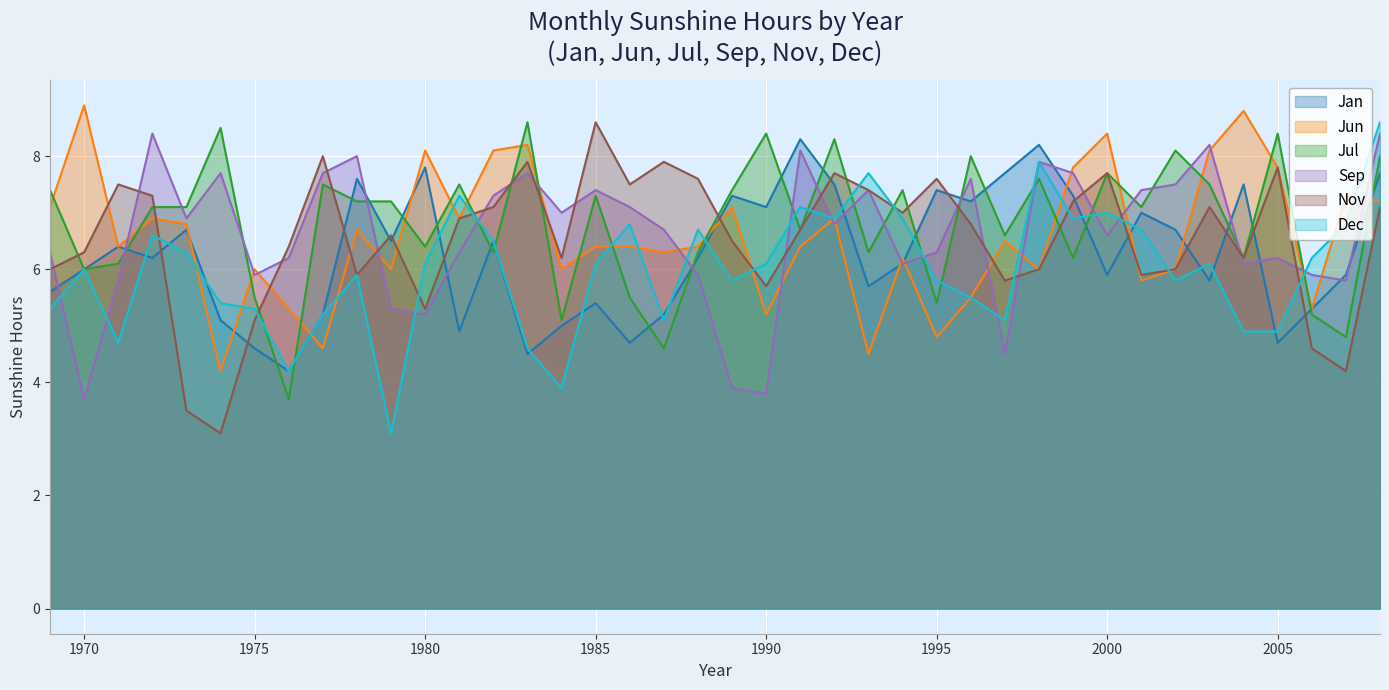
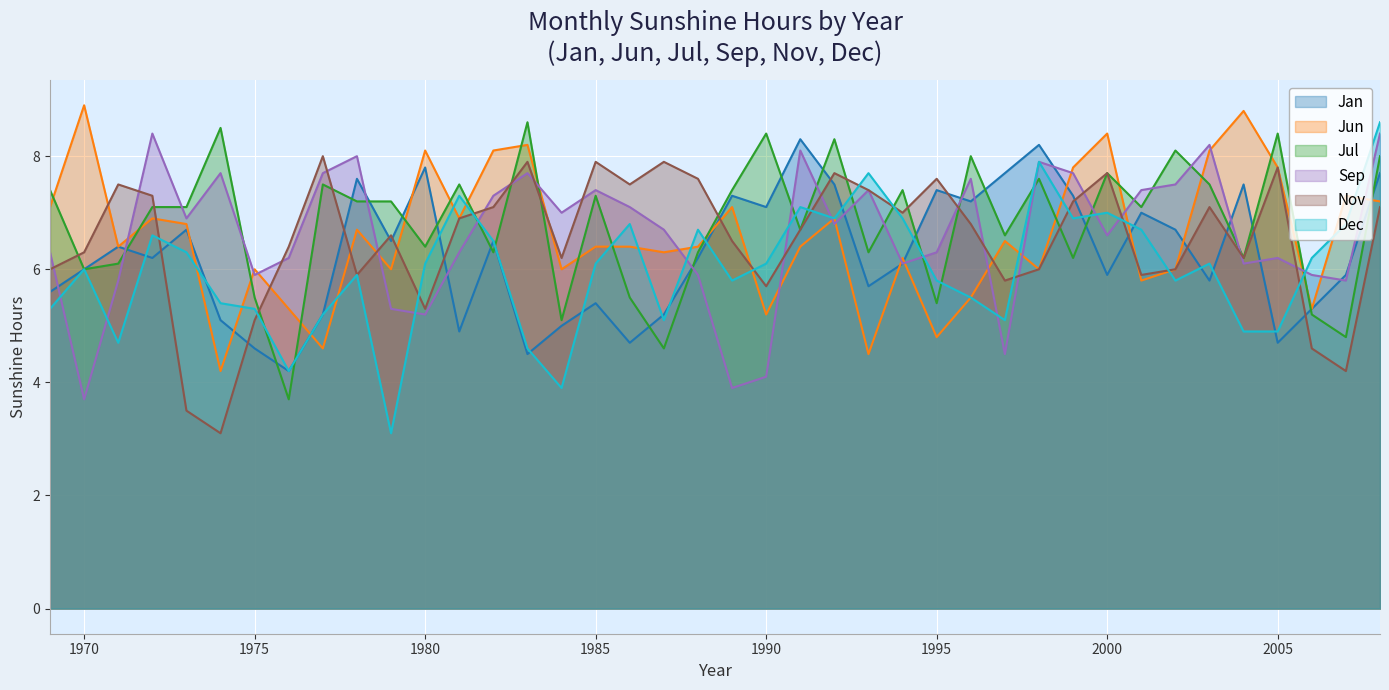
  {
    "Jun": {
      "1970": 8.9,
      "1975": 6.0,
      "1980": 8.1,
      "1985": 6.4,
      "1990": 5.2,
      "1995": 4.8,
      "2000": 8.4
    },
    "Jul": {
      "1975": 5.5,
      "1980": 6.4,
      "1985": 7.3,
      "1990": 8.4,
      "1995": 5.4,
      "2005": 8.4
    },
    "Sep": {
      "1970": 3.7,
      "1975": 5.9,
      "1980": 5.2,
      "1985": 7.4,
-     "1990": 3.8,
+     "1990": 4.1,
      "1995": 6.3,
      "2000": 6.6,
      "2005": 6.2
    },
    "Nov": {
      "1970": 6.3,
      "1975": 5.1,
      "1980": 5.3,
-     "1985": 8.6,
+     "1985": 7.9,
      "1990": 5.7,
      "1995": 7.6
    }
  }
